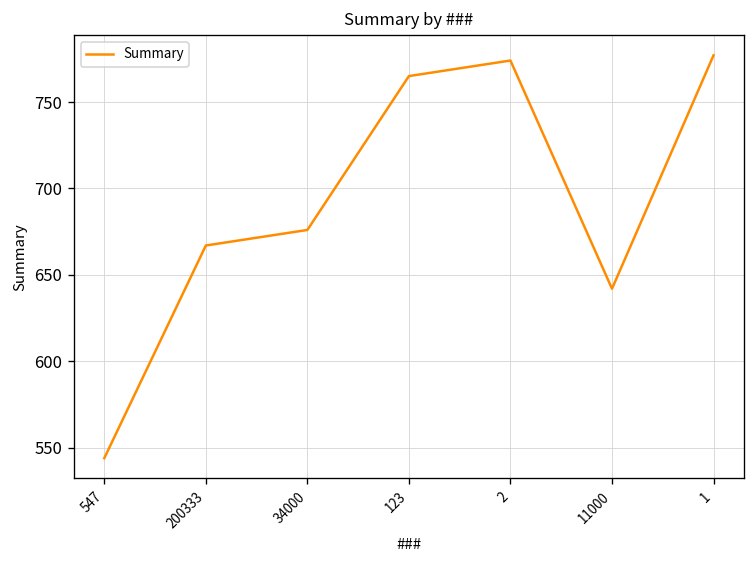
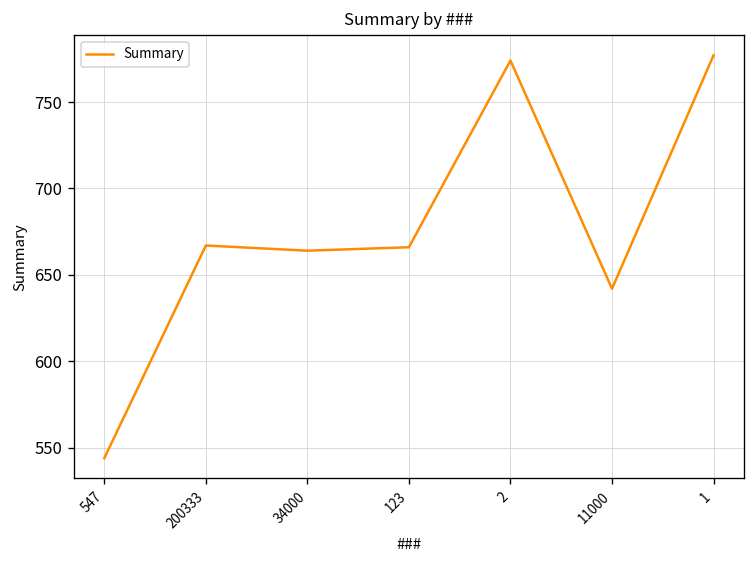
  {
    "547": 544,
    "200333": 667,
-   "34000": 676,
-   "123": 765,
+   "34000": 664,
+   "123": 666,
    "2": 774,
    "11000": 642,
    "1": 777
  }
